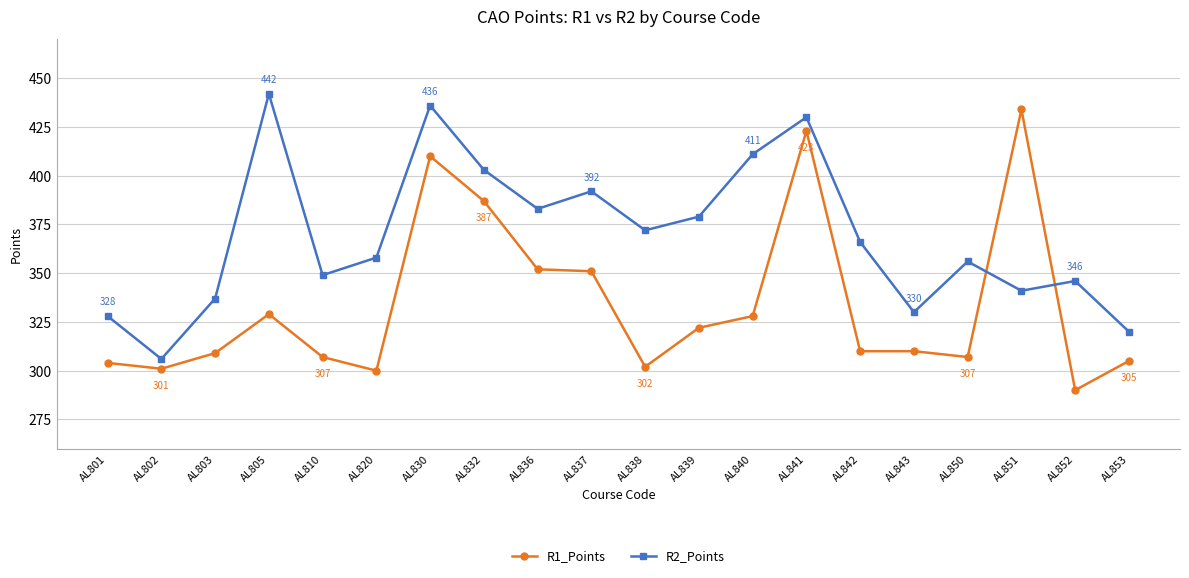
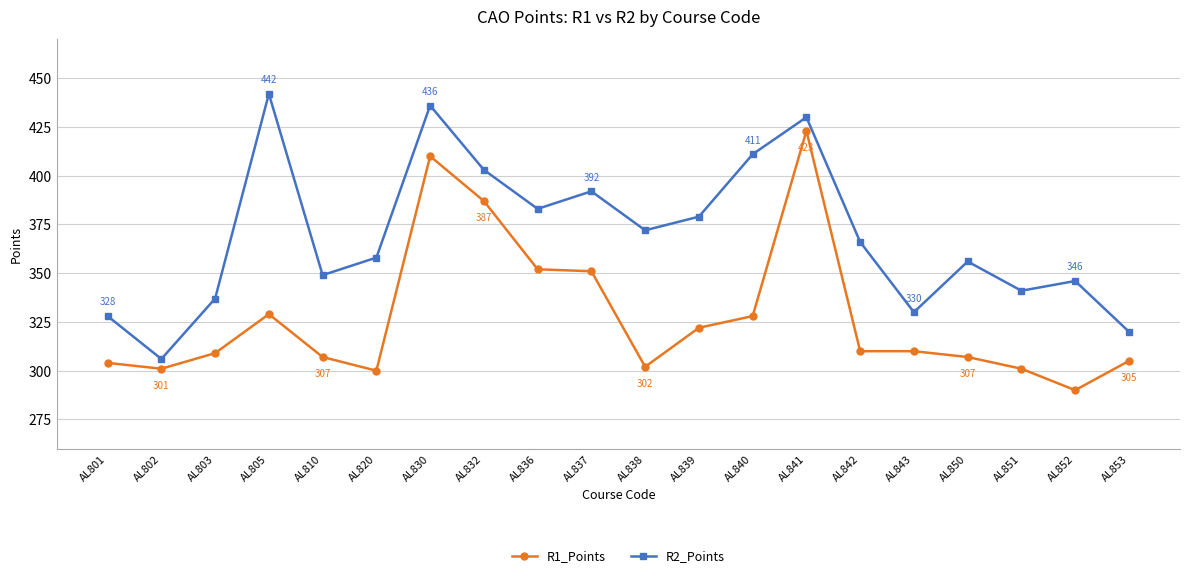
  {
    "R1_Points": {
      "AL801": 304,
      "AL803": 309,
      "AL805": 329,
      "AL820": 300,
      "AL830": 410,
      "AL836": 352,
      "AL837": 351,
      "AL839": 322,
      "AL840": 328,
      "AL842": 310,
      "AL843": 310,
-     "AL851": 434,
+     "AL851": 301,
      "AL852": 290
    },
    "R2_Points": {
      "AL801": 328,
      "AL805": 442,
      "AL830": 436,
      "AL837": 392,
      "AL840": 411,
      "AL843": 330,
      "AL852": 346
    }
  }
